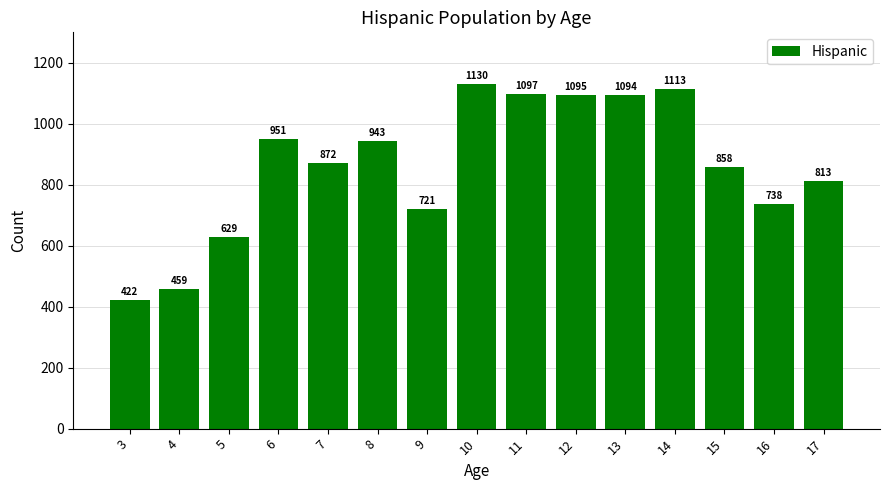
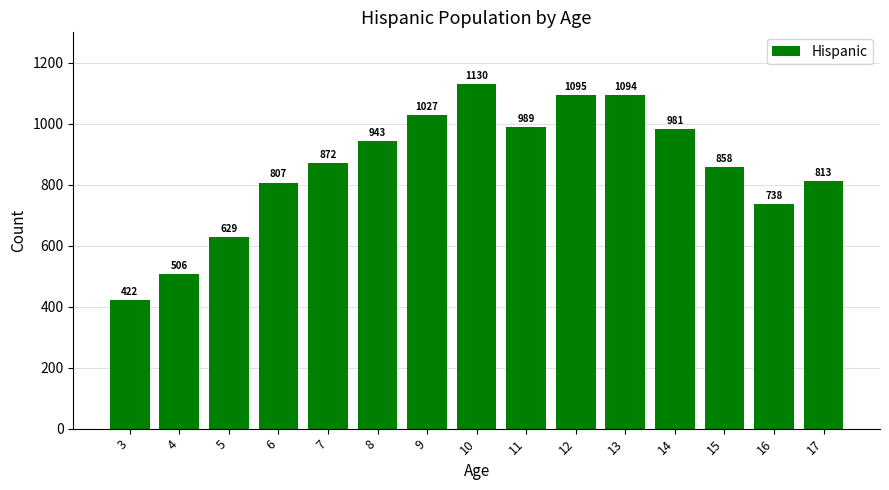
  {
    "3": 422,
-   "4": 459,
+   "4": 506,
    "5": 629,
-   "6": 951,
+   "6": 807,
    "7": 872,
    "8": 943,
-   "9": 721,
+   "9": 1027,
    "10": 1130,
-   "11": 1097,
+   "11": 989,
    "12": 1095,
    "13": 1094,
-   "14": 1113,
+   "14": 981,
    "15": 858,
    "16": 738,
    "17": 813
  }
